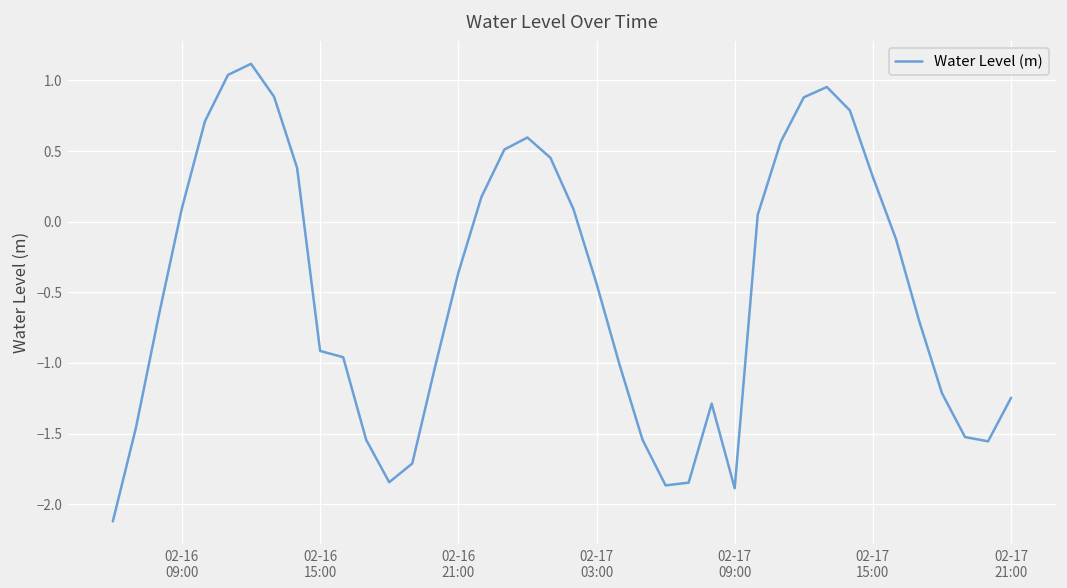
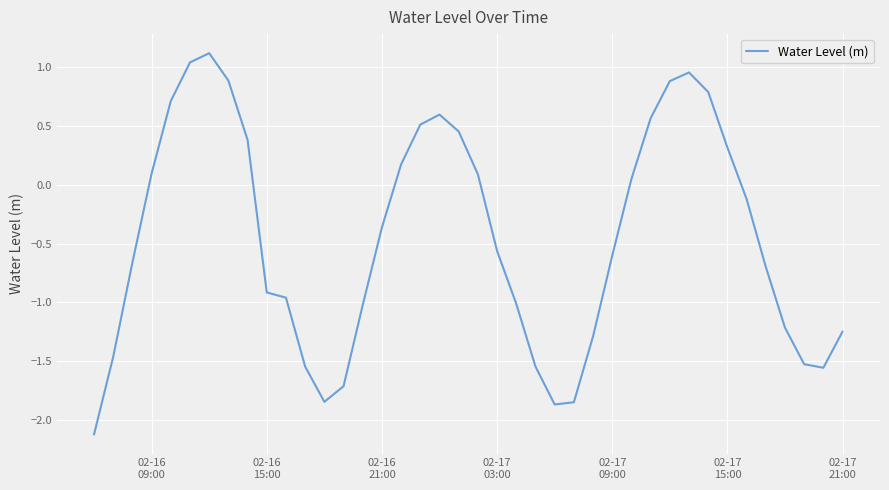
  {
    "02-16 09:00": 0.10,
    "02-16 15:00": -0.91,
    "02-16 21:00": -0.36,
-   "02-17 03:00": -0.44,
-   "02-17 09:00": -1.89,
+   "02-17 03:00": -0.56,
+   "02-17 09:00": -0.60,
    "02-17 15:00": 0.32,
    "02-17 21:00": -1.25
  }
